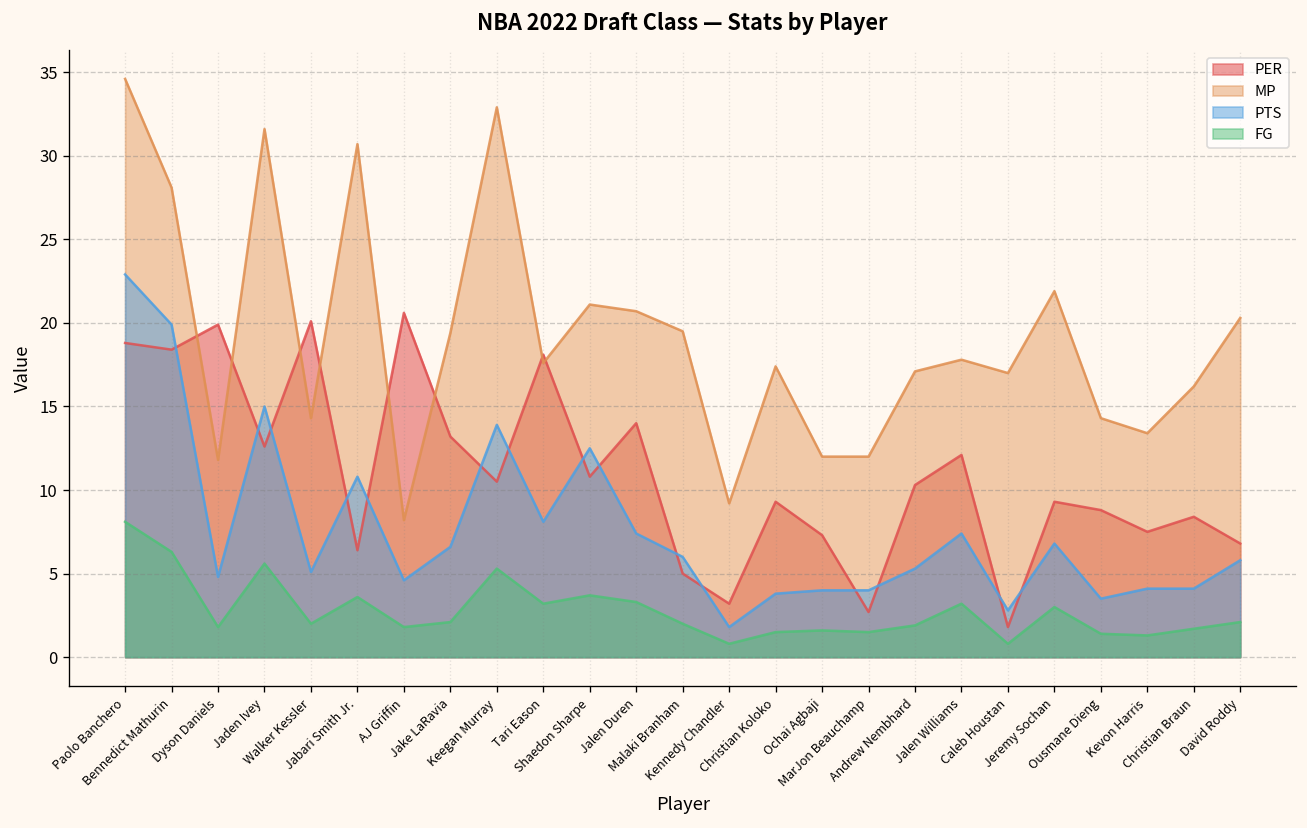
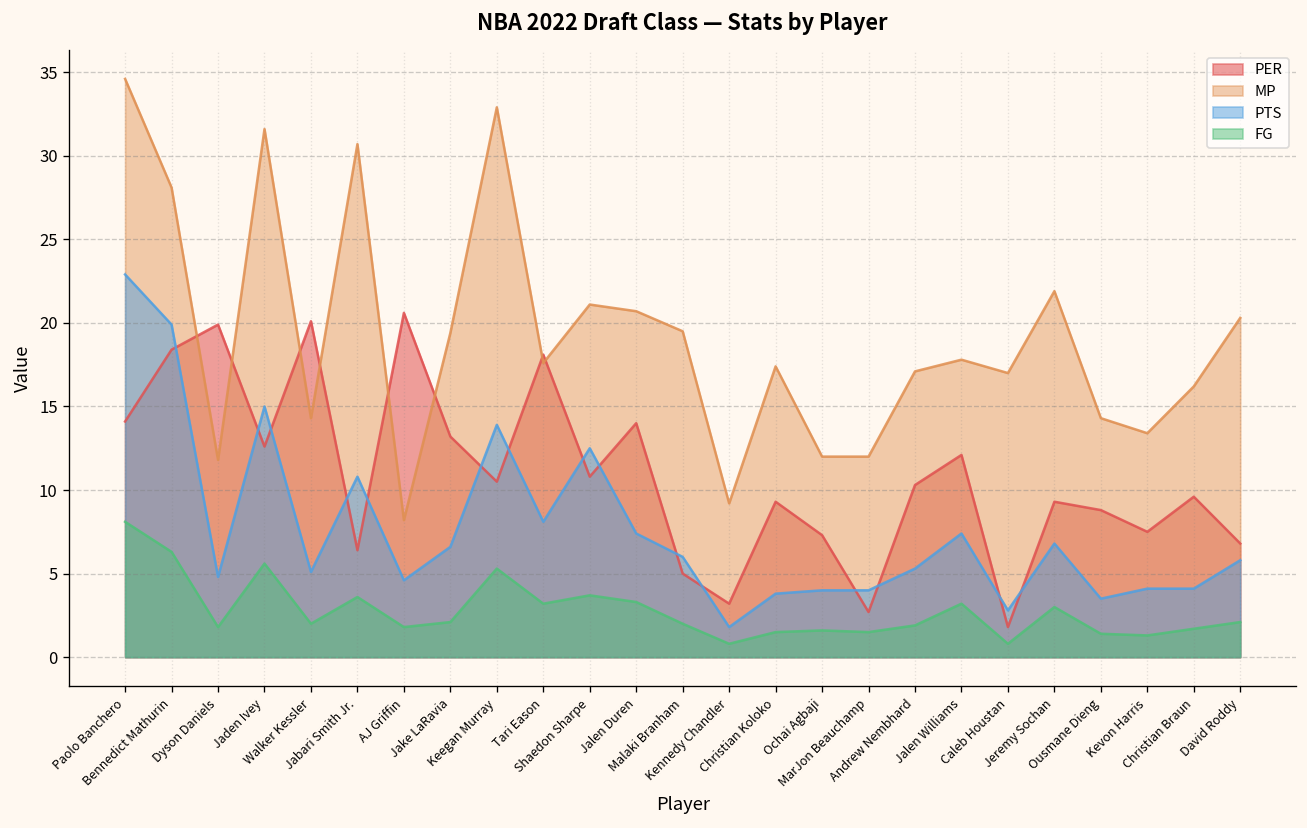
  {
    "PER": {
-     "Paolo Banchero": 18.8,
+     "Paolo Banchero": 14.1,
      "Bennedict Mathurin": 18.4,
      "Dyson Daniels": 19.9,
      "Jaden Ivey": 12.6,
      "Walker Kessler": 20.1,
      "Jabari Smith Jr.": 6.4,
      "AJ Griffin": 20.6,
      "Jake LaRavia": 13.2,
      "Keegan Murray": 10.5,
      "Tari Eason": 18.1,
      "Shaedon Sharpe": 10.8,
      "Jalen Duren": 14.0,
      "Malaki Branham": 5.0,
      "Kennedy Chandler": 3.2,
      "Christian Koloko": 9.3,
      "Ochai Agbaji": 7.3,
      "MarJon Beauchamp": 2.7,
      "Andrew Nembhard": 10.3,
      "Jalen Williams": 12.1,
      "Caleb Houstan": 1.8,
      "Jeremy Sochan": 9.3,
      "Ousmane Dieng": 8.8,
      "Kevon Harris": 7.5,
-     "Christian Braun": 8.4,
+     "Christian Braun": 9.6,
      "David Roddy": 6.8
    },
    "MP": {
      "Paolo Banchero": 34.6,
      "Bennedict Mathurin": 28.1,
      "Dyson Daniels": 11.8,
      "Jaden Ivey": 31.6,
      "Walker Kessler": 14.3,
      "Jabari Smith Jr.": 30.7,
      "AJ Griffin": 8.2,
      "Jake LaRavia": 19.4,
      "Keegan Murray": 32.9,
      "Tari Eason": 17.6,
      "Shaedon Sharpe": 21.1,
      "Jalen Duren": 20.7,
      "Malaki Branham": 19.5,
      "Kennedy Chandler": 9.2,
      "Christian Koloko": 17.4,
      "Ochai Agbaji": 12.0,
      "MarJon Beauchamp": 12.0,
      "Andrew Nembhard": 17.1,
      "Jalen Williams": 17.8,
      "Caleb Houstan": 17.0,
      "Jeremy Sochan": 21.9,
      "Ousmane Dieng": 14.3,
      "Kevon Harris": 13.4,
      "Christian Braun": 16.2,
      "David Roddy": 20.3
    },
    "PTS": {
      "Paolo Banchero": 22.9,
      "Bennedict Mathurin": 19.9,
      "Dyson Daniels": 4.8,
      "Jaden Ivey": 15.0,
      "Walker Kessler": 5.1,
      "Jabari Smith Jr.": 10.8,
      "AJ Griffin": 4.6,
      "Jake LaRavia": 6.6,
      "Keegan Murray": 13.9,
      "Tari Eason": 8.1,
      "Shaedon Sharpe": 12.5,
      "Jalen Duren": 7.4,
      "Malaki Branham": 6.0,
      "Kennedy Chandler": 1.8,
      "Christian Koloko": 3.8,
      "Ochai Agbaji": 4.0,
      "MarJon Beauchamp": 4.0,
      "Andrew Nembhard": 5.3,
      "Jalen Williams": 7.4,
      "Caleb Houstan": 2.8,
      "Jeremy Sochan": 6.8,
      "Ousmane Dieng": 3.5,
      "Kevon Harris": 4.1,
      "Christian Braun": 4.1,
      "David Roddy": 5.8
    },
    "FG": {
      "Paolo Banchero": 8.1,
      "Bennedict Mathurin": 6.3,
      "Dyson Daniels": 1.8,
      "Jaden Ivey": 5.6,
      "Walker Kessler": 2.0,
      "Jabari Smith Jr.": 3.6,
      "AJ Griffin": 1.8,
      "Jake LaRavia": 2.1,
      "Keegan Murray": 5.3,
      "Tari Eason": 3.2,
      "Shaedon Sharpe": 3.7,
      "Jalen Duren": 3.3,
      "Malaki Branham": 2.0,
      "Kennedy Chandler": 0.8,
      "Christian Koloko": 1.5,
      "Ochai Agbaji": 1.6,
      "MarJon Beauchamp": 1.5,
      "Andrew Nembhard": 1.9,
      "Jalen Williams": 3.2,
      "Caleb Houstan": 0.8,
      "Jeremy Sochan": 3.0,
      "Ousmane Dieng": 1.4,
      "Kevon Harris": 1.3,
      "Christian Braun": 1.7,
      "David Roddy": 2.1
    }
  }
